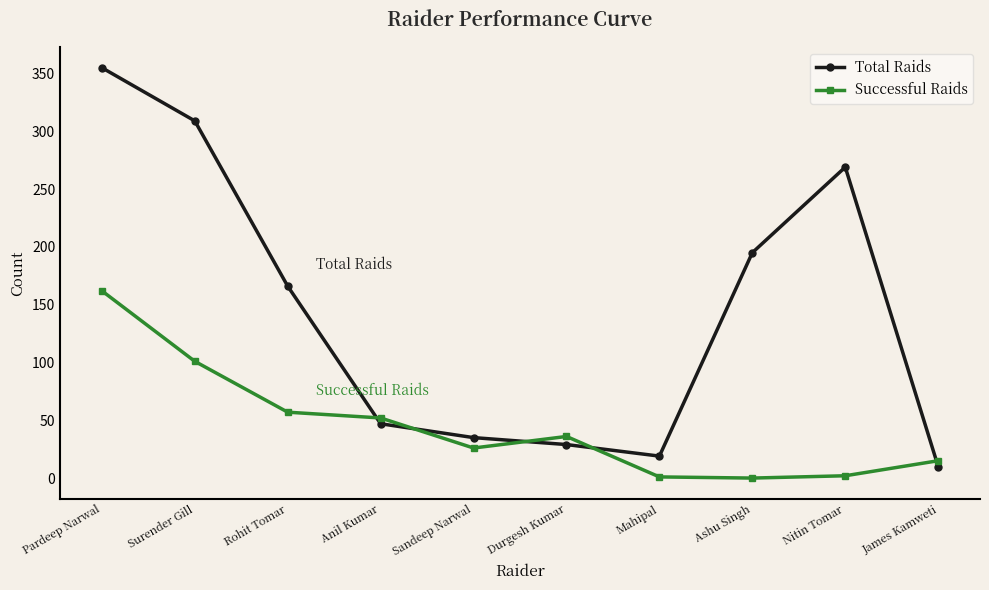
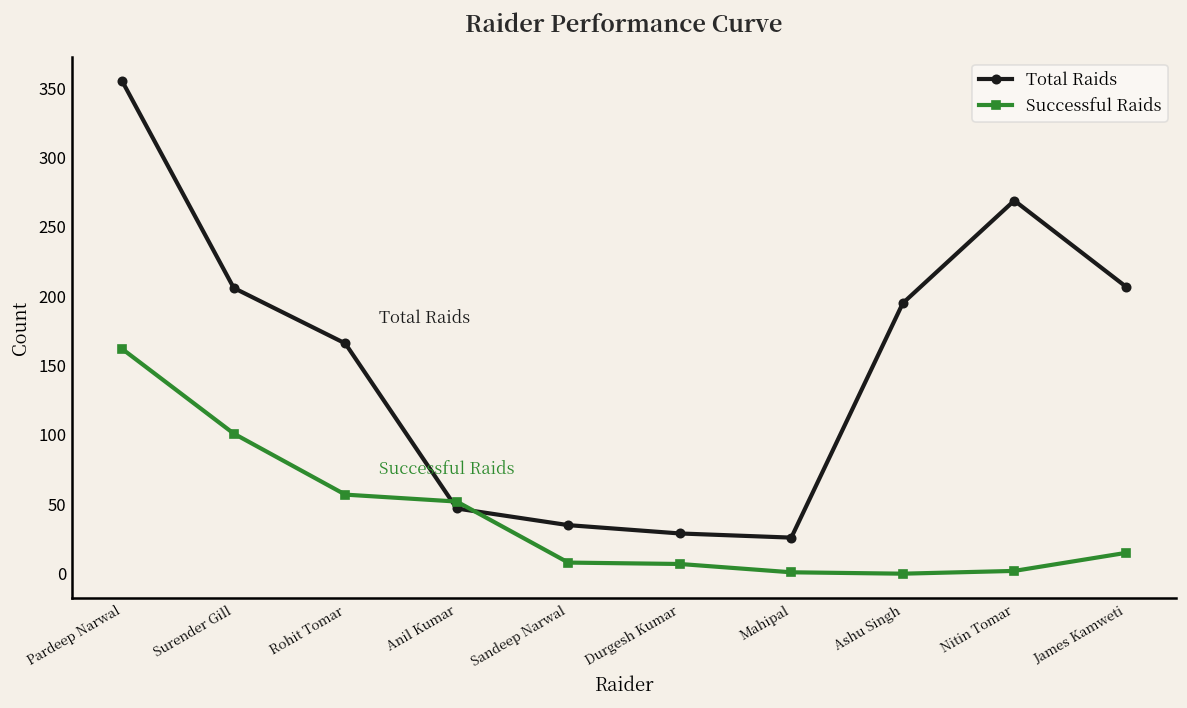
  {
    "Total Raids": {
      "Pardeep Narwal": 355,
-     "Surender Gill": 309,
+     "Surender Gill": 206,
      "Rohit Tomar": 166,
      "Anil Kumar": 47,
      "Sandeep Narwal": 35,
      "Durgesh Kumar": 29,
-     "Mahipal": 19,
+     "Mahipal": 26,
      "Ashu Singh": 195,
      "Nitin Tomar": 269,
-     "James Kamweti": 10
+     "James Kamweti": 207
    },
    "Successful Raids": {
      "Pardeep Narwal": 162,
      "Surender Gill": 101,
      "Rohit Tomar": 57,
      "Anil Kumar": 52,
-     "Sandeep Narwal": 26,
-     "Durgesh Kumar": 36,
+     "Sandeep Narwal": 8,
+     "Durgesh Kumar": 7,
      "Mahipal": 1,
      "Ashu Singh": 0,
      "Nitin Tomar": 2,
      "James Kamweti": 15
    }
  }
